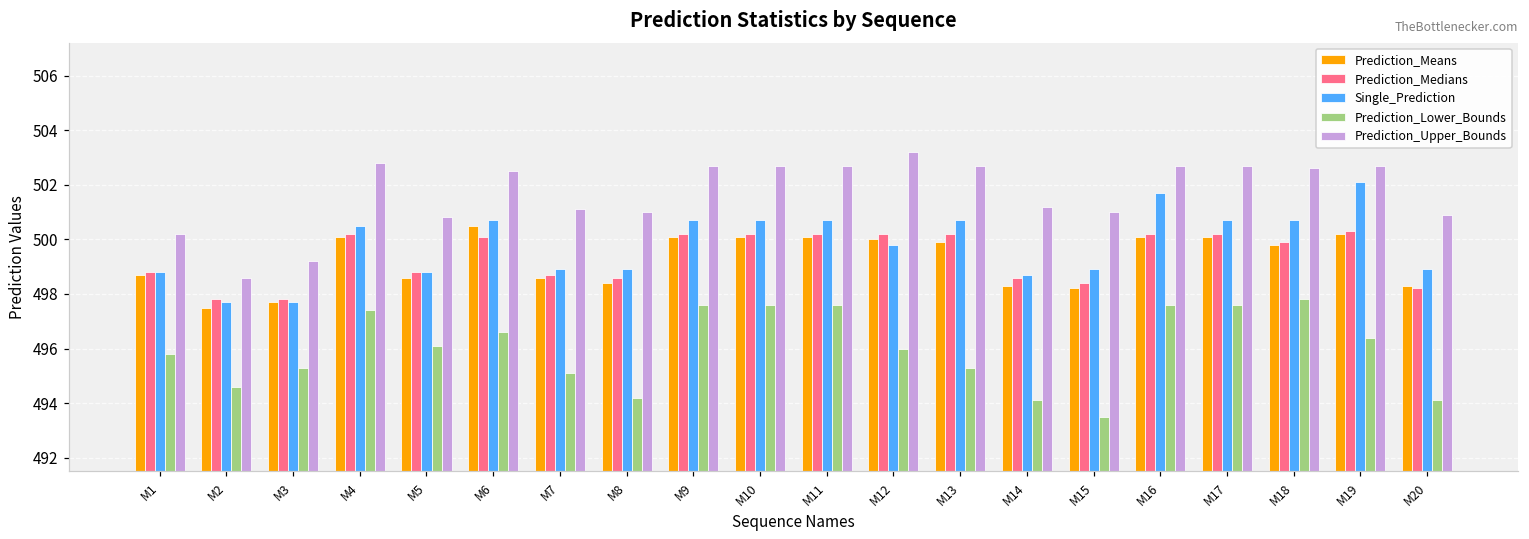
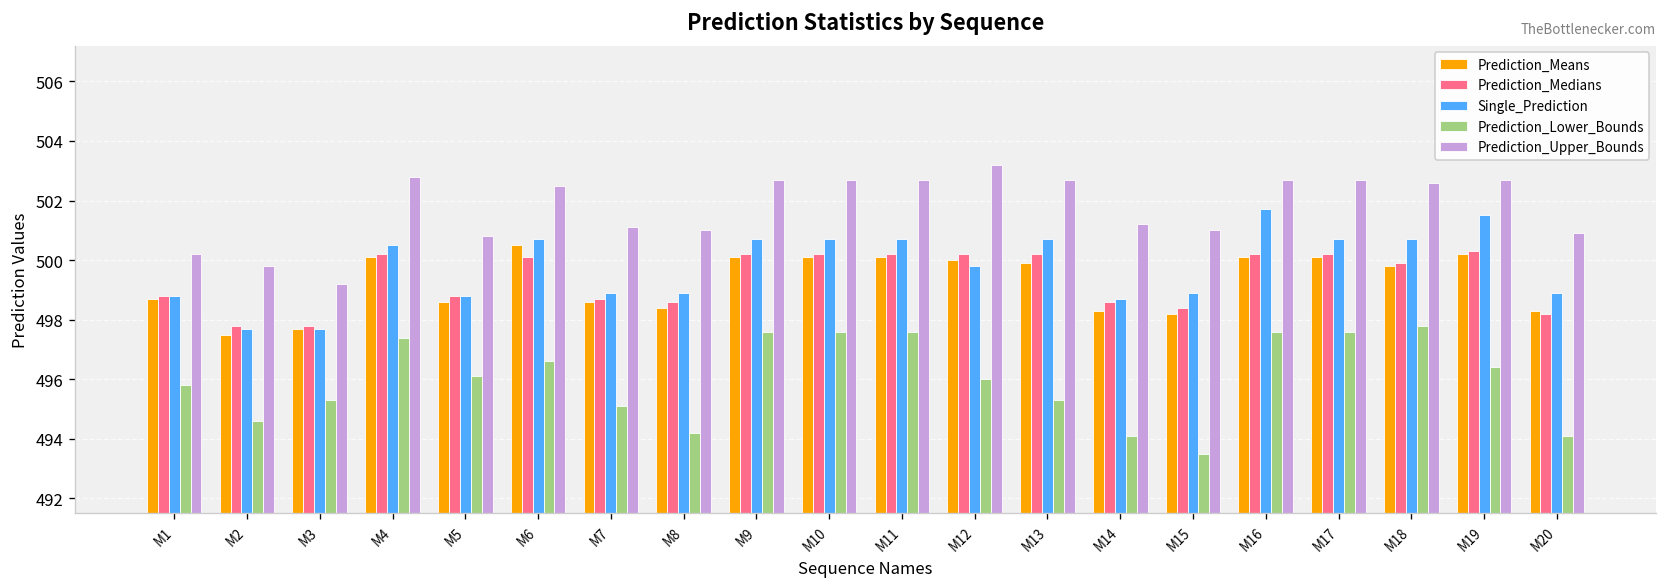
  {
    "Prediction_Means": {
      "M1": 498.7,
      "M2": 497.5,
      "M3": 497.7,
      "M4": 500.1,
      "M5": 498.6,
      "M6": 500.5,
      "M7": 498.6,
      "M8": 498.4,
      "M9": 500.1,
      "M10": 500.1,
      "M11": 500.1,
      "M12": 500.0,
      "M13": 499.9,
      "M14": 498.3,
      "M15": 498.2,
      "M16": 500.1,
      "M17": 500.1,
      "M18": 499.8,
      "M19": 500.2,
      "M20": 498.3
    },
    "Prediction_Medians": {
      "M1": 498.8,
      "M2": 497.8,
      "M3": 497.8,
      "M4": 500.2,
      "M5": 498.8,
      "M6": 500.1,
      "M7": 498.7,
      "M8": 498.6,
      "M9": 500.2,
      "M10": 500.2,
      "M11": 500.2,
      "M12": 500.2,
      "M13": 500.2,
      "M14": 498.6,
      "M15": 498.4,
      "M16": 500.2,
      "M17": 500.2,
      "M18": 499.9,
      "M19": 500.3,
      "M20": 498.2
    },
    "Single_Prediction": {
      "M1": 498.8,
      "M2": 497.7,
      "M3": 497.7,
      "M4": 500.5,
      "M5": 498.8,
      "M6": 500.7,
      "M7": 498.9,
      "M8": 498.9,
      "M9": 500.7,
      "M10": 500.7,
      "M11": 500.7,
      "M12": 499.8,
      "M13": 500.7,
      "M14": 498.7,
      "M15": 498.9,
      "M16": 501.7,
      "M17": 500.7,
      "M18": 500.7,
-     "M19": 502.1,
+     "M19": 501.5,
      "M20": 498.9
    },
    "Prediction_Lower_Bounds": {
      "M1": 495.8,
      "M2": 494.6,
      "M3": 495.3,
      "M4": 497.4,
      "M5": 496.1,
      "M6": 496.6,
      "M7": 495.1,
      "M8": 494.2,
      "M9": 497.6,
      "M10": 497.6,
      "M11": 497.6,
      "M12": 496.0,
      "M13": 495.3,
      "M14": 494.1,
      "M15": 493.5,
      "M16": 497.6,
      "M17": 497.6,
      "M18": 497.8,
      "M19": 496.4,
      "M20": 494.1
    },
    "Prediction_Upper_Bounds": {
      "M1": 500.2,
-     "M2": 498.6,
+     "M2": 499.8,
      "M3": 499.2,
      "M4": 502.8,
      "M5": 500.8,
      "M6": 502.5,
      "M7": 501.1,
      "M8": 501.0,
      "M9": 502.7,
      "M10": 502.7,
      "M11": 502.7,
      "M12": 503.2,
      "M13": 502.7,
      "M14": 501.2,
      "M15": 501.0,
      "M16": 502.7,
      "M17": 502.7,
      "M18": 502.6,
      "M19": 502.7,
      "M20": 500.9
    }
  }
